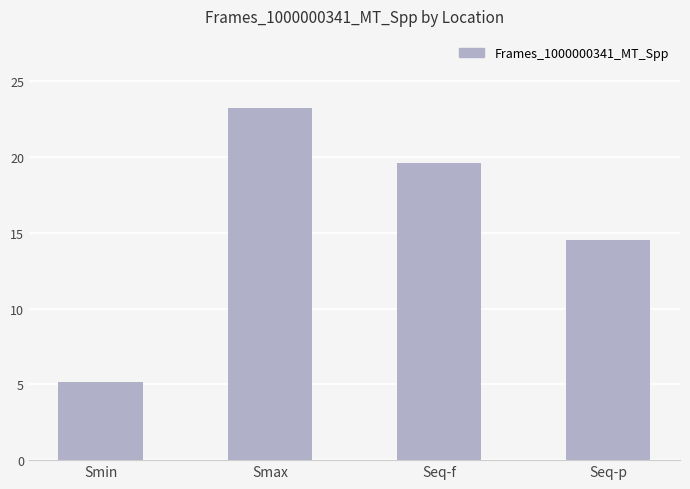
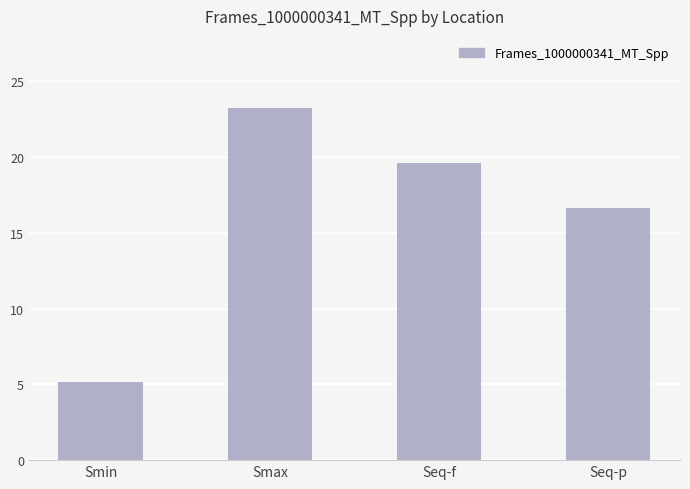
  {
    "Smin": 5.1,
    "Smax": 23.3,
    "Seq-f": 19.6,
-   "Seq-p": 14.5
+   "Seq-p": 16.7
  }
